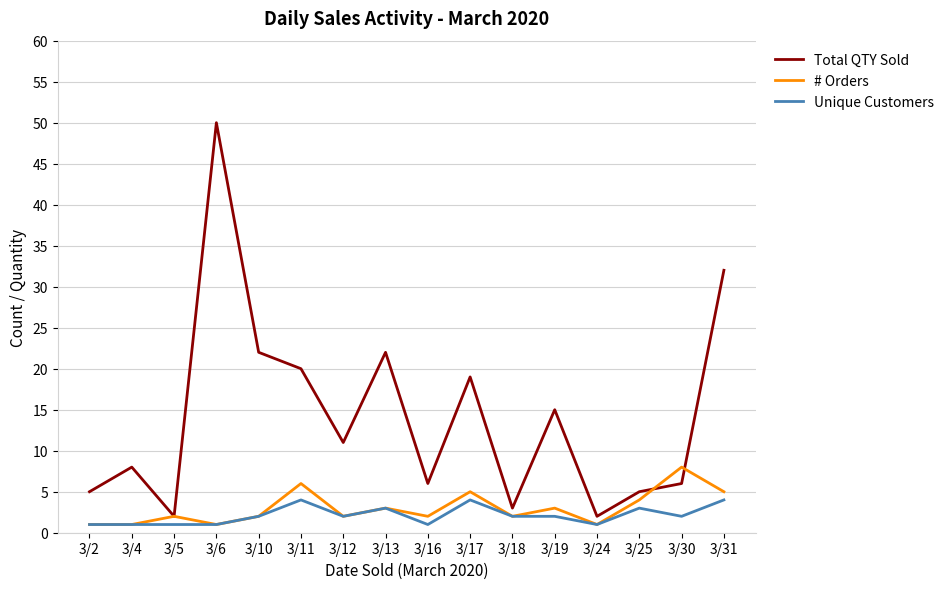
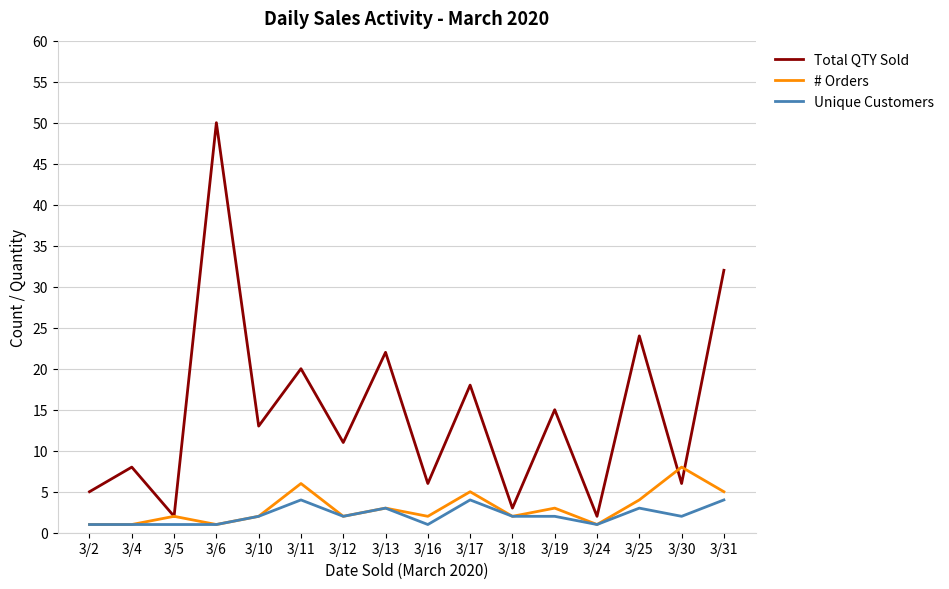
  {
    "Total QTY Sold": {
      "3/2": 5,
      "3/4": 8,
      "3/6": 50,
-     "3/10": 22,
+     "3/10": 13,
      "3/11": 20,
      "3/12": 11,
      "3/13": 22,
      "3/16": 6,
-     "3/17": 19,
+     "3/17": 18,
      "3/18": 3,
      "3/19": 15,
      "3/24": 2,
-     "3/25": 5,
+     "3/25": 24,
      "3/30": 6,
      "3/31": 32
    },
    "# Orders": {
      "3/11": 6,
      "3/16": 2,
      "3/17": 5,
      "3/19": 3,
      "3/25": 4,
      "3/30": 8,
      "3/31": 5
    },
    "Unique Customers": {
      "3/5": 1,
      "3/11": 4,
      "3/16": 1,
      "3/17": 4,
      "3/19": 2,
      "3/25": 3,
      "3/30": 2,
      "3/31": 4
    }
  }
